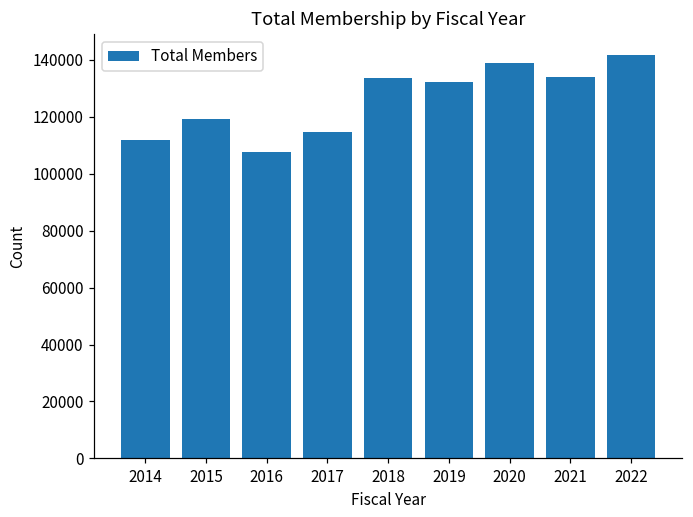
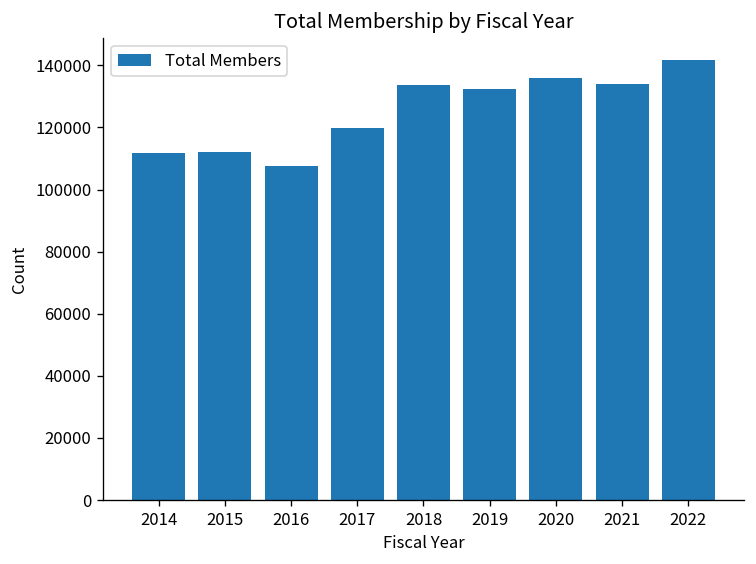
  {
    "2014": 112000,
-   "2015": 119000,
+   "2015": 112000,
    "2016": 108000,
-   "2017": 115000,
+   "2017": 120000,
    "2018": 134000,
    "2019": 132000,
-   "2020": 139000,
+   "2020": 136000,
    "2021": 134000,
    "2022": 142000
  }
